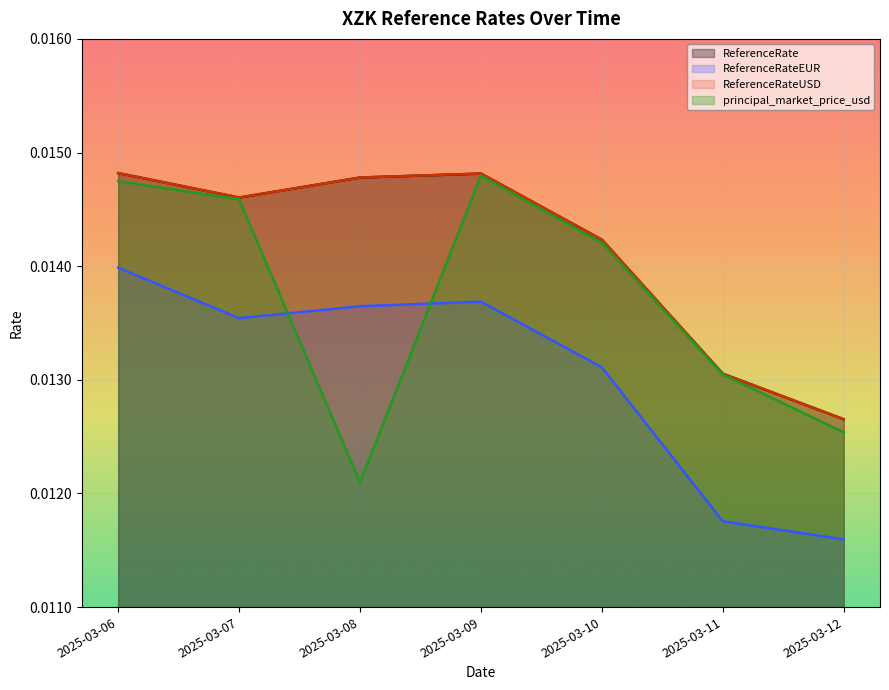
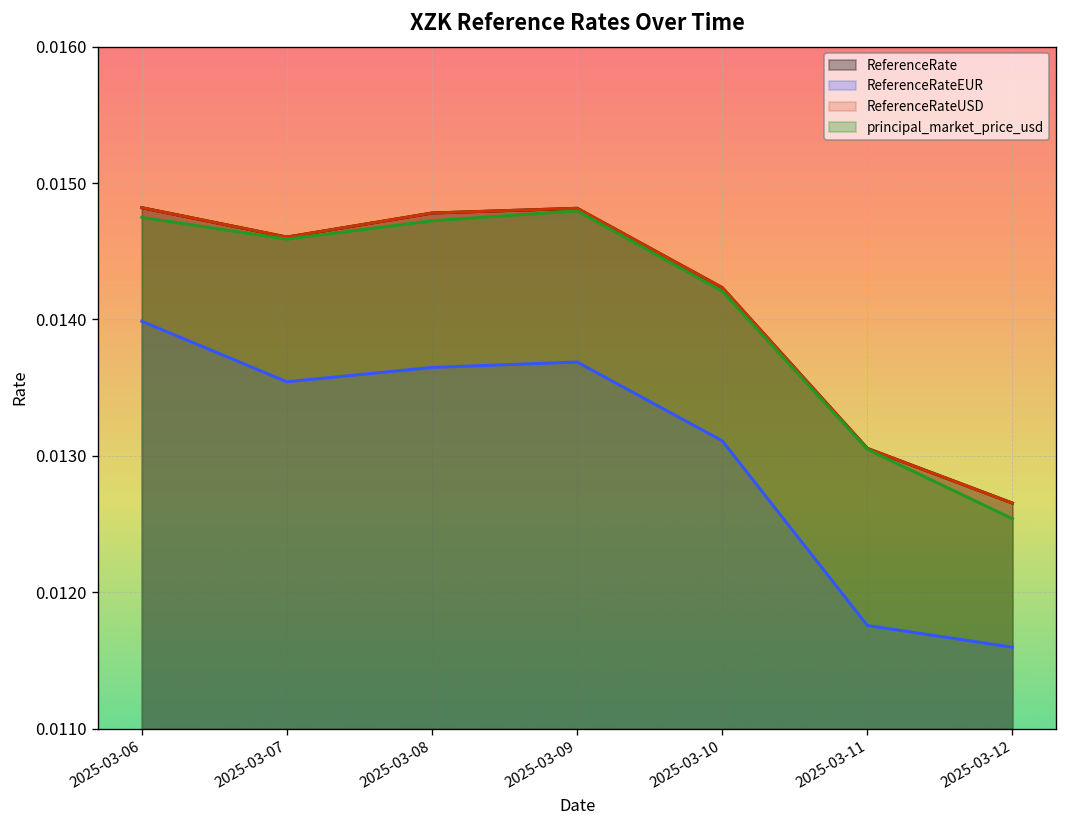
  {
    "ReferenceRateUSD": {
      "2025-03-06": 0.01482,
      "2025-03-08": 0.01478,
      "2025-03-10": 0.01423,
      "2025-03-12": 0.01265
    },
    "ReferenceRateEUR": {
      "2025-03-06": 0.01399,
      "2025-03-07": 0.01354,
      "2025-03-08": 0.01365,
      "2025-03-09": 0.01369,
      "2025-03-10": 0.01311,
      "2025-03-11": 0.01176,
      "2025-03-12": 0.01160
    },
    "principal_market_price_usd": {
      "2025-03-06": 0.01475,
-     "2025-03-08": 0.01210,
+     "2025-03-08": 0.01472,
      "2025-03-10": 0.01421,
      "2025-03-12": 0.01254
    }
  }
